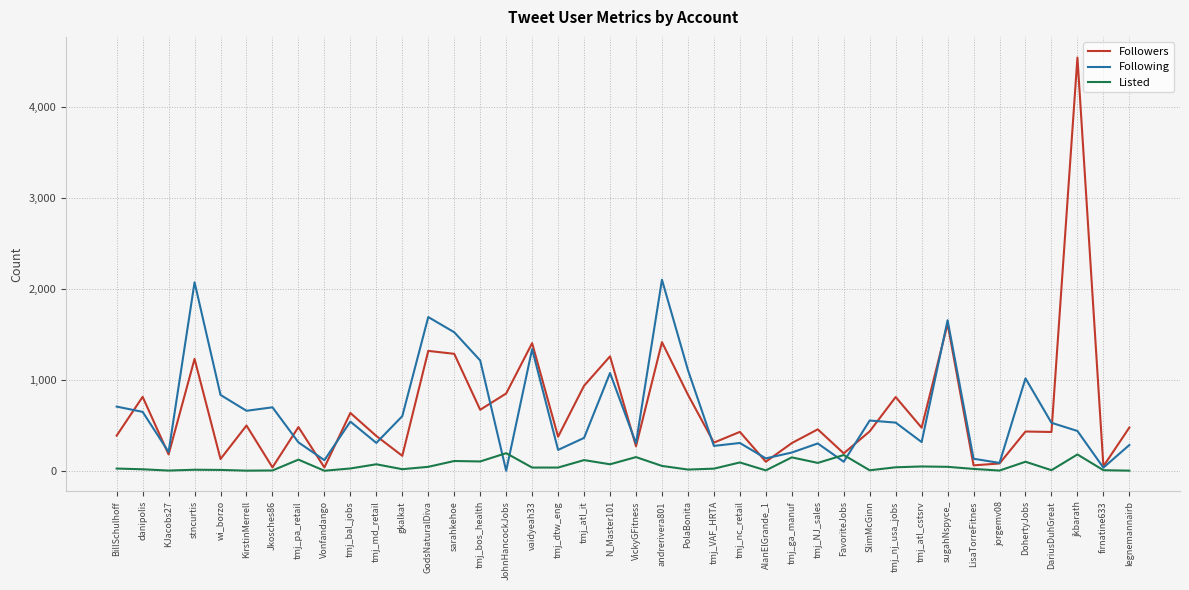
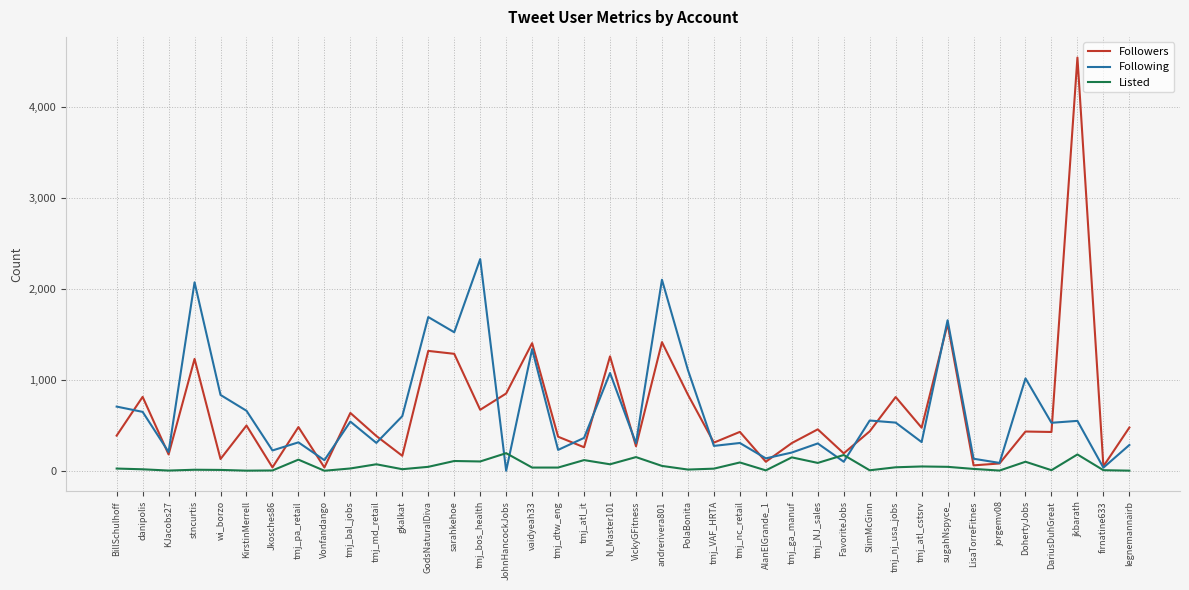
  {
    "Followers": {
      "BillSchulhoff": "400",
      "danipolis": "800",
      "stncurtis": "1,200",
      "wi_borzo": "100",
      "KirstinMerrell": "500",
      "Jkosches86": "0",
      "tmj_pa_retail": "500",
      "Vonfandango": "0",
      "tmj_bal_jobs": "600",
      "tmj_md_retail": "400",
      "gkalkat": "200",
      "GodsNaturalDiva": "1,300",
      "sarahkehoe": "1,300",
      "tmj_bos_health": "700",
      "JohnHancockJobs": "800",
      "vaidyeah33": "1,400",
      "tmj_dtw_eng": "400",
-     "tmj_atl_it": "900",
+     "tmj_atl_it": "300",
      "N_Master101": "1,300",
      "VickyGFitness": "300",
      "andrerivera801": "1,400",
      "PolaBonita": "800",
      "tmj_VAF_HRTA": "300",
      "tmj_nc_retail": "400",
      "AlanElGrande_1": "100",
      "tmj_ga_manuf": "300",
      "tmj_NJ_sales": "500",
      "SlimMcGinn": "400",
      "tmj_nj_usa_jobs": "800",
      "tmj_atl_cstsrv": "500",
      "sugahNspyce_": "1,600",
      "LisaTorreFitnes": "100",
      "DohertyJobs": "400",
      "DariusDuhGreat": "400",
      "jkbarath": "4,500",
      "legnemannairb": "500"
    },
    "Following": {
      "BillSchulhoff": "700",
      "danipolis": "600",
      "stncurtis": "2,100",
      "wi_borzo": "800",
      "KirstinMerrell": "700",
-     "Jkosches86": "700",
+     "Jkosches86": "200",
      "tmj_pa_retail": "300",
      "Vonfandango": "100",
      "tmj_bal_jobs": "500",
      "tmj_md_retail": "300",
      "gkalkat": "600",
      "GodsNaturalDiva": "1,700",
      "sarahkehoe": "1,500",
-     "tmj_bos_health": "1,200",
+     "tmj_bos_health": "2,300",
      "JohnHancockJobs": "0",
      "vaidyeah33": "1,300",
      "tmj_dtw_eng": "200",
      "tmj_atl_it": "400",
      "N_Master101": "1,100",
      "VickyGFitness": "300",
      "andrerivera801": "2,100",
      "PolaBonita": "1,100",
      "tmj_VAF_HRTA": "300",
      "tmj_nc_retail": "300",
      "AlanElGrande_1": "100",
      "tmj_ga_manuf": "200",
      "tmj_NJ_sales": "300",
      "FavoriteJobs": "100",
      "SlimMcGinn": "600",
      "tmj_nj_usa_jobs": "500",
      "tmj_atl_cstsrv": "300",
      "sugahNspyce_": "1,700",
      "LisaTorreFitnes": "100",
      "DohertyJobs": "1,000",
      "DariusDuhGreat": "500",
-     "jkbarath": "400",
+     "jkbarath": "500",
      "legnemannairb": "300"
    },
    "Listed": {
      "BillSchulhoff": "0",
      "danipolis": "0",
      "KJacobs27": "0",
      "stncurtis": "0",
      "wi_borzo": "0",
      "KirstinMerrell": "0",
      "Jkosches86": "0",
      "tmj_pa_retail": "100",
      "Vonfandango": "0",
      "tmj_bal_jobs": "0",
      "tmj_md_retail": "100",
      "gkalkat": "0",
      "GodsNaturalDiva": "0",
      "sarahkehoe": "100",
      "tmj_bos_health": "100",
      "JohnHancockJobs": "200",
      "vaidyeah33": "0",
      "tmj_dtw_eng": "0",
      "tmj_atl_it": "100",
      "N_Master101": "100",
      "VickyGFitness": "200",
      "andrerivera801": "100",
      "PolaBonita": "0",
      "tmj_VAF_HRTA": "0",
      "tmj_nc_retail": "100",
      "AlanElGrande_1": "0",
      "tmj_ga_manuf": "100",
      "tmj_NJ_sales": "100",
      "SlimMcGinn": "0",
      "tmj_nj_usa_jobs": "0",
      "tmj_atl_cstsrv": "0",
      "sugahNspyce_": "0",
      "LisaTorreFitnes": "0",
      "jorgemv08": "0",
      "DohertyJobs": "100",
      "DariusDuhGreat": "0",
      "jkbarath": "200",
      "firnatine633": "0",
      "legnemannairb": "0"
    }
  }
